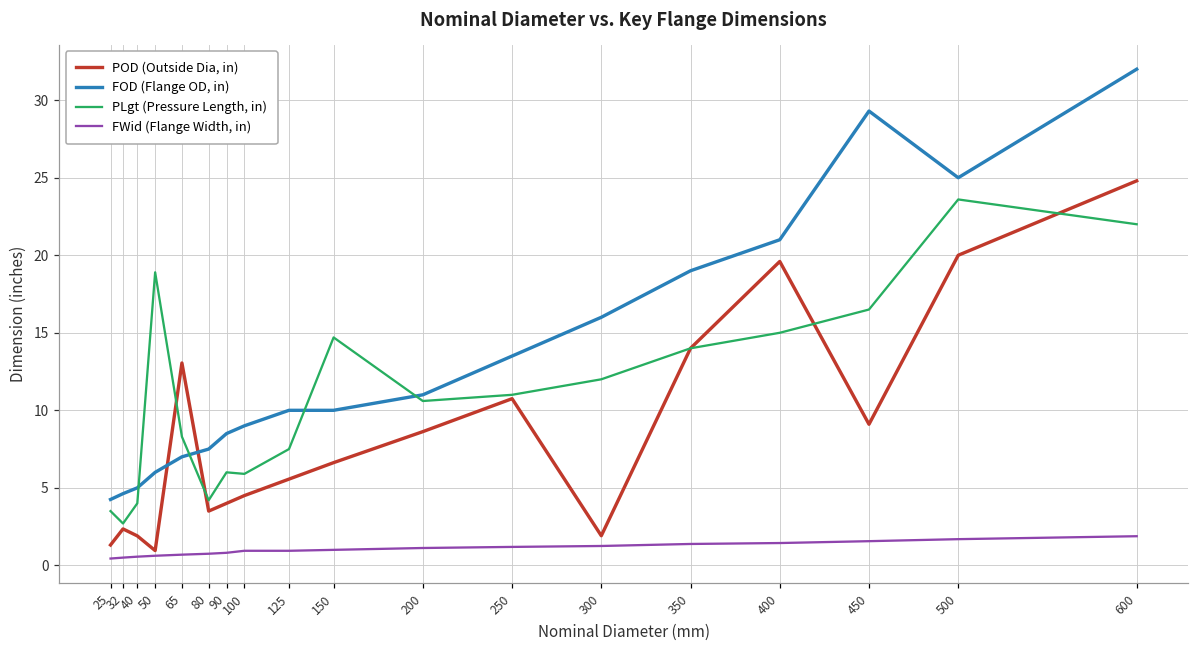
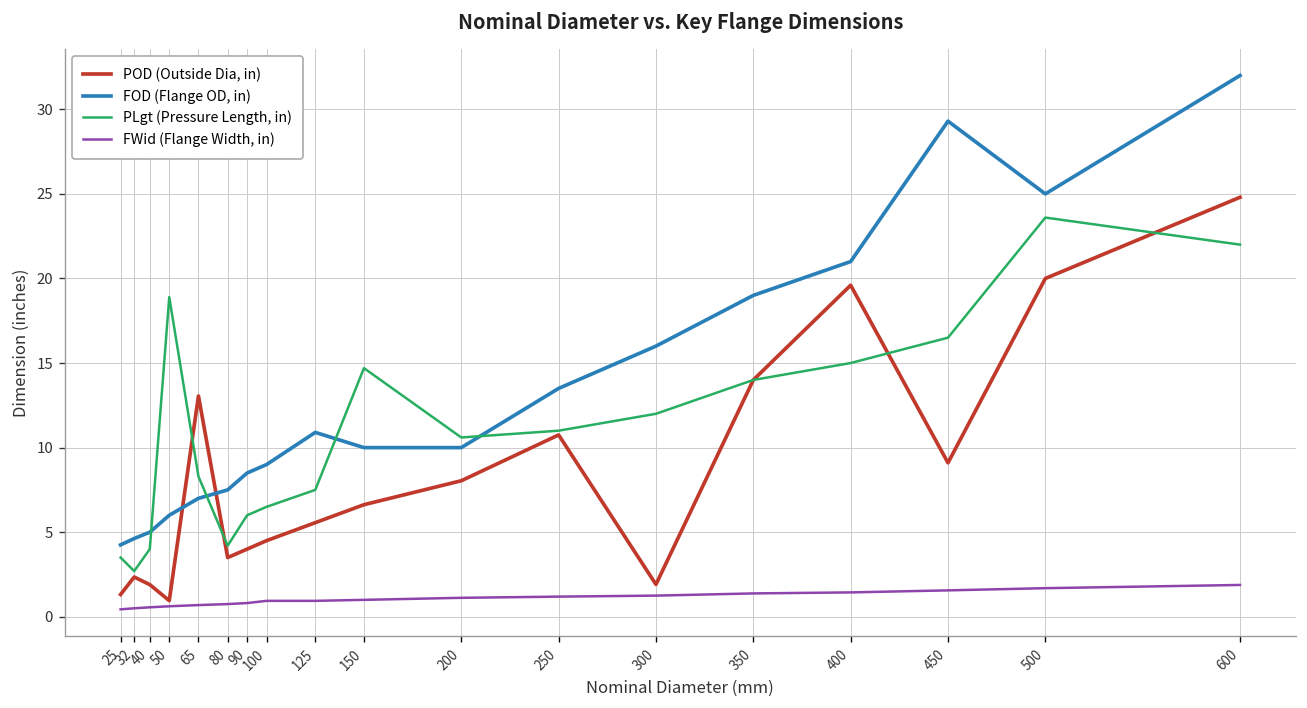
  {
    "POD (Outside Dia, in)": {
      "25": 1.3,
      "32": 2.4,
      "40": 1.9,
      "50": 1.0,
      "65": 13.1,
      "80": 3.5,
      "90": 4.0,
      "100": 4.5,
      "125": 5.6,
      "150": 6.6,
-     "200": 8.6,
+     "200": 8.0,
      "250": 10.8,
      "300": 1.9,
      "400": 19.6,
      "450": 9.1,
      "500": 20.0,
      "600": 24.8
    },
    "FOD (Flange OD, in)": {
      "25": 4.3,
      "32": 4.6,
      "40": 5.0,
      "50": 6.0,
      "65": 7.0,
      "80": 7.5,
      "90": 8.5,
      "100": 9.0,
-     "125": 10.0,
+     "125": 10.9,
      "150": 10.0,
-     "200": 11,
+     "200": 10,
      "250": 13.5,
      "300": 16.0,
      "350": 19.0,
      "400": 21.0,
      "450": 29.3,
      "500": 25.0,
      "600": 32.0
    },
    "PLgt (Pressure Length, in)": {
      "25": 3.5,
      "32": 2.7,
      "40": 4.0,
      "50": 18.9,
      "65": 8.3,
      "80": 4.2,
      "90": 6.0,
-     "100": 5.9,
+     "100": 6.5,
      "125": 7.5,
      "150": 14.7,
      "200": 10.6,
      "250": 11.0,
      "300": 12.0,
      "400": 15.0,
      "450": 16.5,
      "500": 23.6,
      "600": 22.0
    },
    "FWid (Flange Width, in)": {
      "25": 0.4,
      "32": 0.5,
      "40": 0.6,
      "50": 0.6,
      "65": 0.7,
      "80": 0.8,
      "90": 0.8,
      "100": 0.9,
      "125": 0.9,
      "150": 1.0,
      "200": 1.1,
      "250": 1.2,
      "300": 1.3,
      "350": 1.4,
      "400": 1.4,
      "450": 1.6,
      "500": 1.7,
      "600": 1.9
    }
  }
